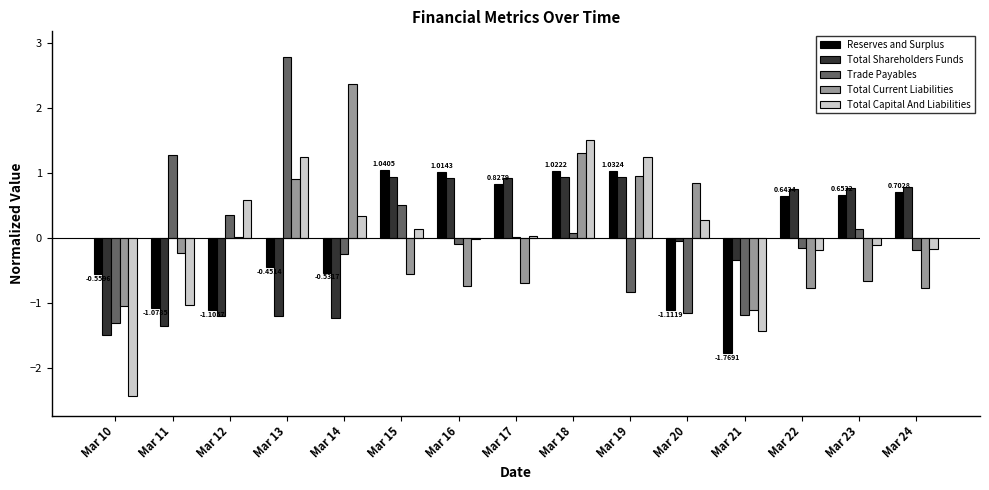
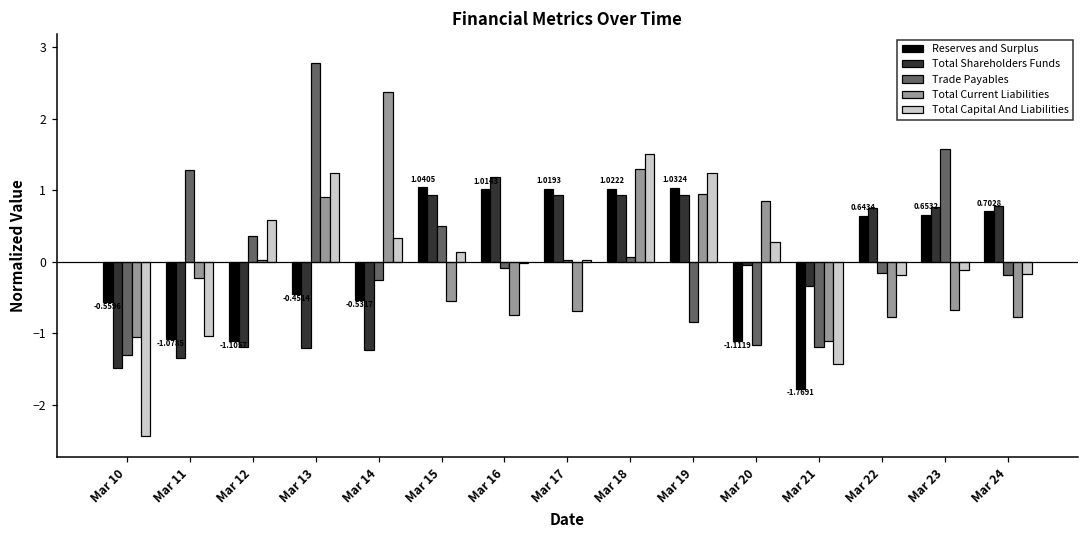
  {
    "Reserves and Surplus": {
      "Mar 10": -0.5596,
      "Mar 11": -1.0785,
      "Mar 12": -1.1057,
      "Mar 13": -0.4514,
      "Mar 14": -0.5317,
      "Mar 15": 1.0405,
      "Mar 16": 1.0143,
-     "Mar 17": 0.8279,
+     "Mar 17": 1.0193,
      "Mar 18": 1.0222,
      "Mar 19": 1.0324,
      "Mar 20": -1.1119,
      "Mar 21": -1.7691,
      "Mar 22": 0.6434,
      "Mar 23": 0.6532,
      "Mar 24": 0.7028
    },
    "Total Shareholders Funds": {
      "Mar 10": -1.5,
      "Mar 11": -1.3,
      "Mar 13": -1.2,
      "Mar 14": -1.2,
      "Mar 15": 0.9,
-     "Mar 16": 0.9,
+     "Mar 16": 1.2,
      "Mar 18": 0.9,
      "Mar 19": 0.9,
      "Mar 20": 0.0,
      "Mar 21": -0.3
    },
    "Trade Payables": {
      "Mar 10": -1.3,
      "Mar 11": 1.3,
      "Mar 12": 0.4,
      "Mar 13": 2.8,
      "Mar 14": -0.3,
      "Mar 15": 0.5,
      "Mar 16": -0.1,
      "Mar 18": 0.1,
      "Mar 19": -0.8,
      "Mar 20": -1.2,
      "Mar 21": -1.2,
      "Mar 22": -0.2,
-     "Mar 23": 0.1,
+     "Mar 23": 1.6,
      "Mar 24": -0.2
    },
    "Total Current Liabilities": {
      "Mar 10": -1.1,
      "Mar 11": -0.2,
      "Mar 13": 0.9,
      "Mar 14": 2.4,
      "Mar 15": -0.5,
      "Mar 16": -0.7,
      "Mar 17": -0.7,
      "Mar 18": 1.3,
      "Mar 19": 0.9,
      "Mar 20": 0.8,
      "Mar 21": -1.1,
      "Mar 22": -0.8,
      "Mar 23": -0.7,
      "Mar 24": -0.8
    },
    "Total Capital And Liabilities": {
      "Mar 10": -2.4,
      "Mar 11": -1.0,
      "Mar 12": 0.6,
      "Mar 13": 1.2,
      "Mar 14": 0.3,
      "Mar 15": 0.1,
      "Mar 18": 1.5,
      "Mar 19": 1.2,
      "Mar 20": 0.3,
      "Mar 21": -1.4,
      "Mar 22": -0.2,
      "Mar 23": -0.1,
      "Mar 24": -0.2
    }
  }
